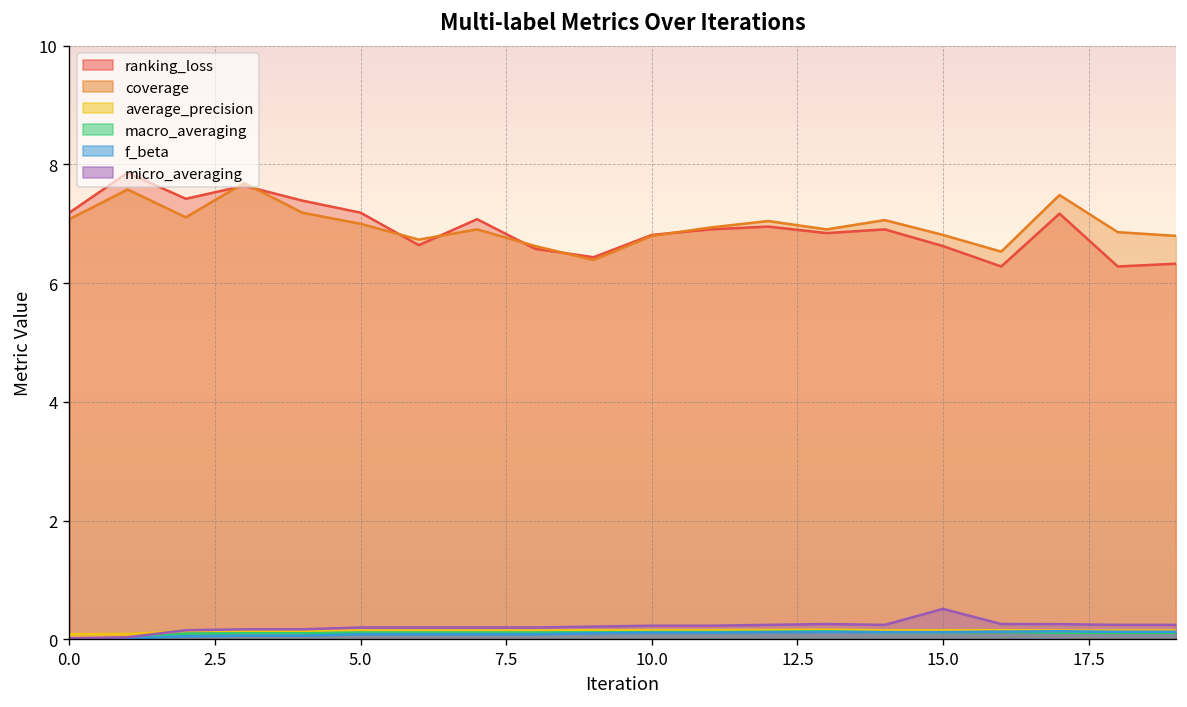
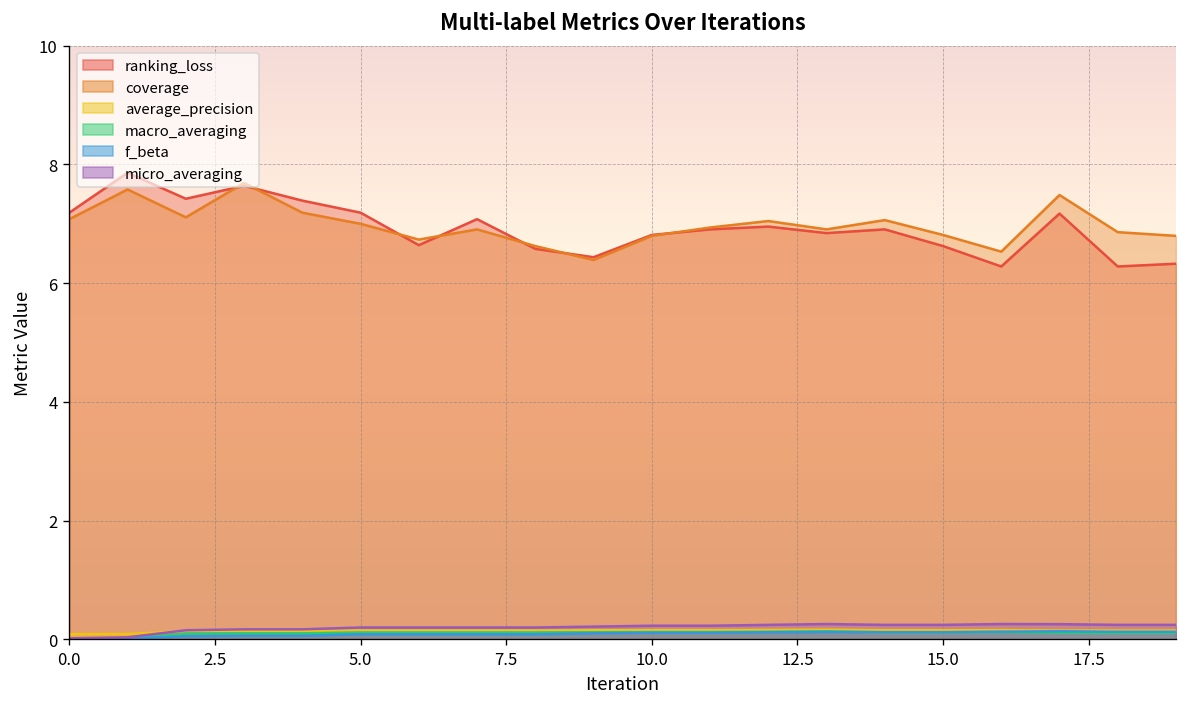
  {
    "micro_averaging": {
      "10.0": 0.2,
-     "15.0": 0.5
+     "15.0": 0.2
    }
  }
